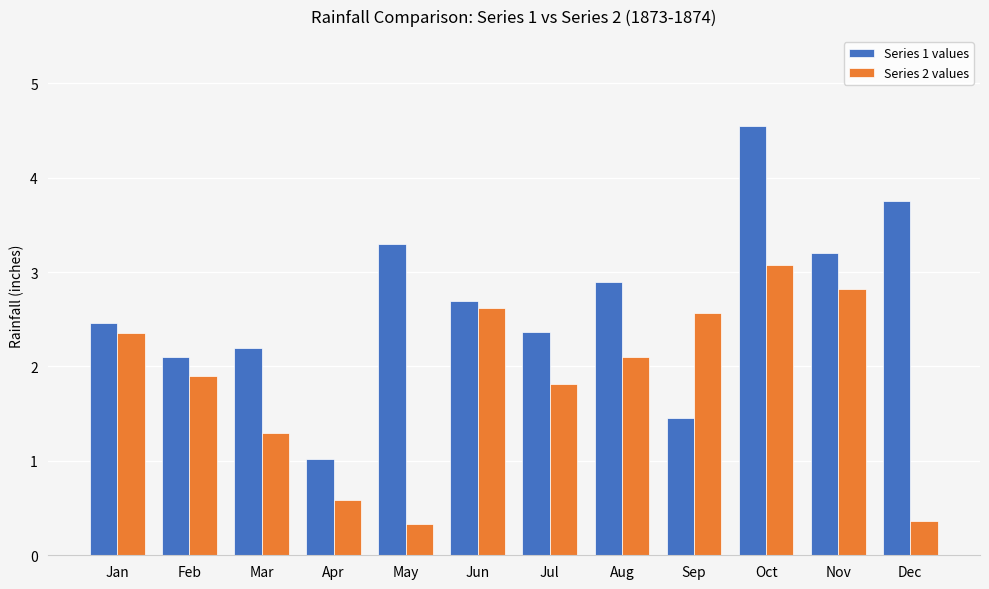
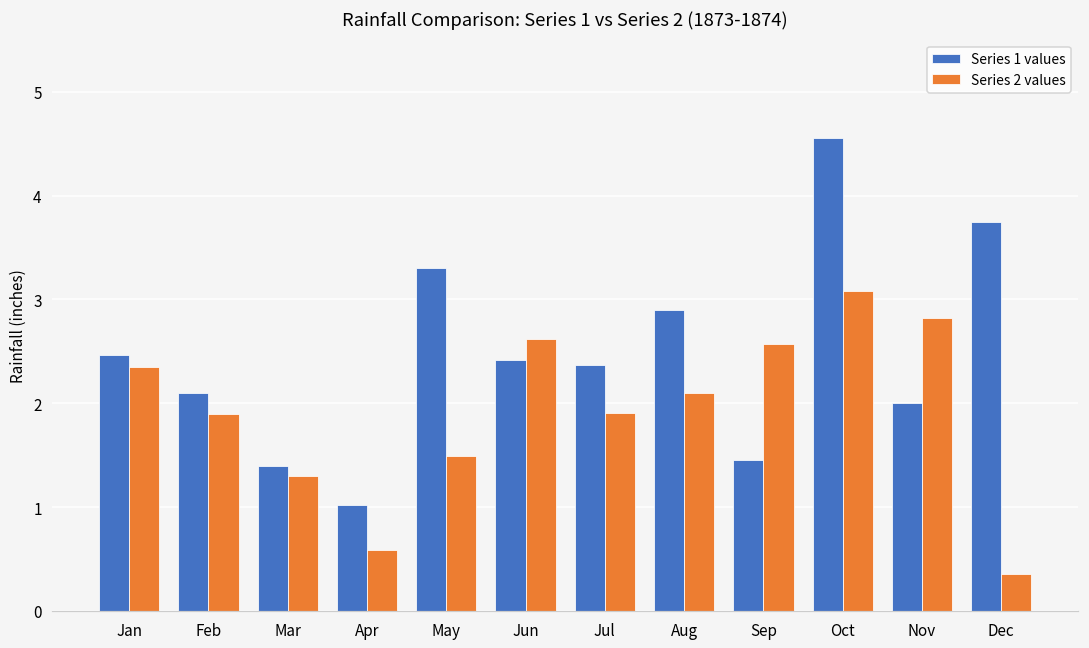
  {
    "Series 1 values": {
      "Jan": 2.5,
      "Feb": 2.1,
-     "Mar": 2.2,
+     "Mar": 1.4,
      "Apr": 1.0,
      "May": 3.3,
-     "Jun": 2.7,
+     "Jun": 2.4,
      "Jul": 2.4,
      "Aug": 2.9,
      "Sep": 1.5,
      "Oct": 4.6,
-     "Nov": 3.2,
+     "Nov": 2.0,
      "Dec": 3.8
    },
    "Series 2 values": {
      "Jan": 2.4,
      "Feb": 1.9,
      "Mar": 1.3,
      "Apr": 0.6,
-     "May": 0.3,
+     "May": 1.5,
      "Jun": 2.6,
-     "Jul": 1.8,
+     "Jul": 1.9,
      "Aug": 2.1,
      "Sep": 2.6,
      "Oct": 3.1,
      "Nov": 2.8,
      "Dec": 0.4
    }
  }
